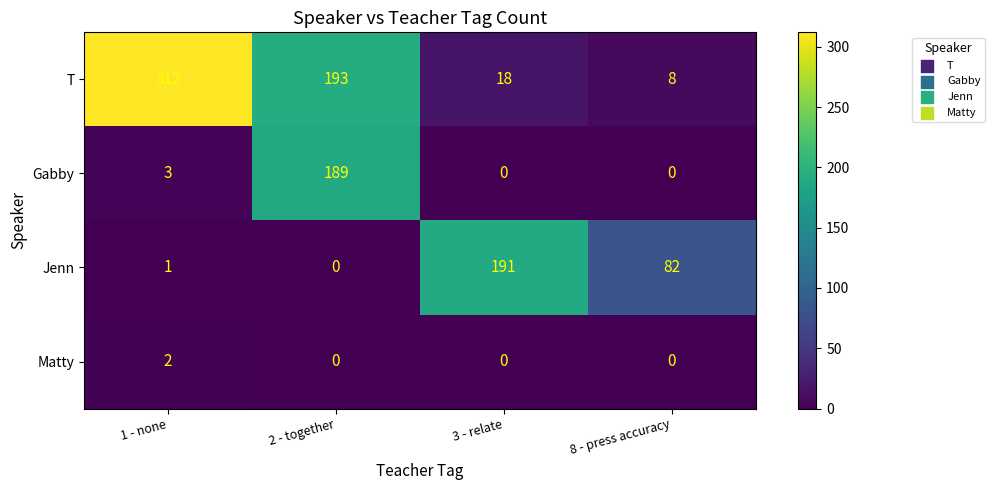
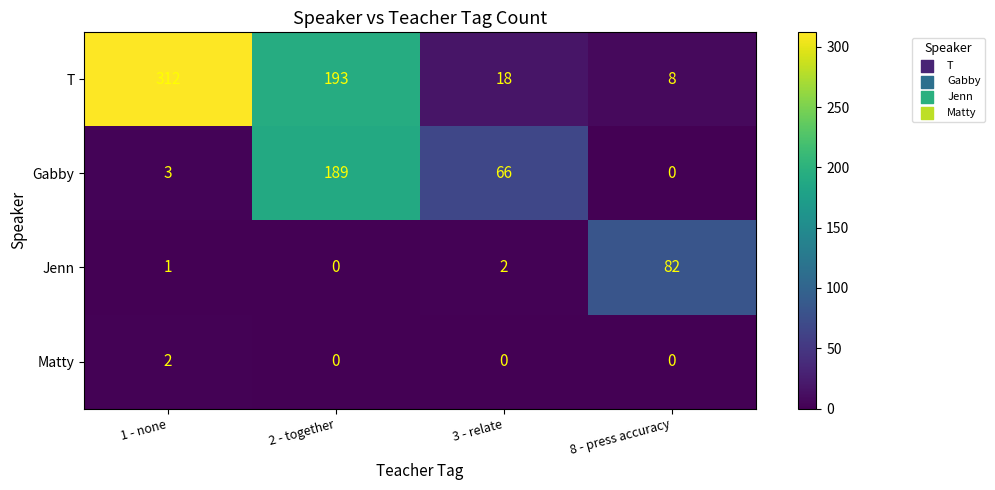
  {
    "T": {
      "2 - together": 193,
      "3 - relate": 18,
      "8 - press accuracy": 8
    },
    "Gabby": {
      "1 - none": 3,
      "2 - together": 189,
-     "3 - relate": 0,
+     "3 - relate": 66,
      "8 - press accuracy": 0
    },
    "Jenn": {
      "1 - none": 1,
      "2 - together": 0,
-     "3 - relate": 191,
+     "3 - relate": 2,
      "8 - press accuracy": 82
    },
    "Matty": {
      "1 - none": 2,
      "2 - together": 0,
      "3 - relate": 0,
      "8 - press accuracy": 0
    }
  }
